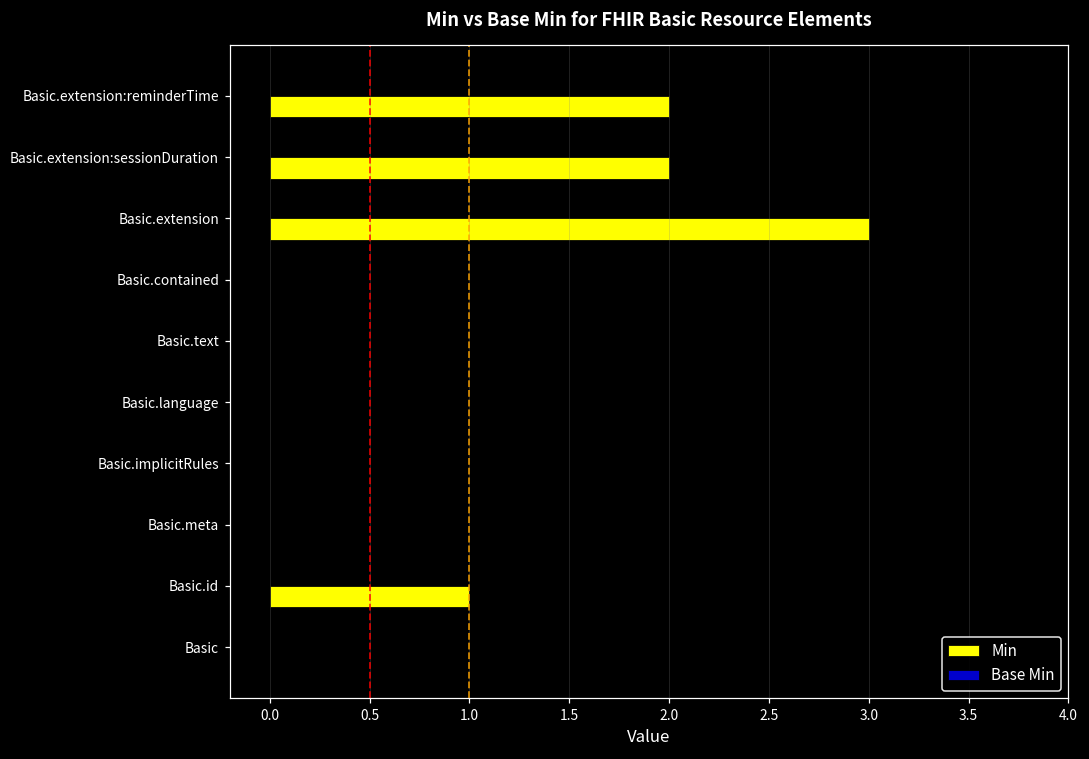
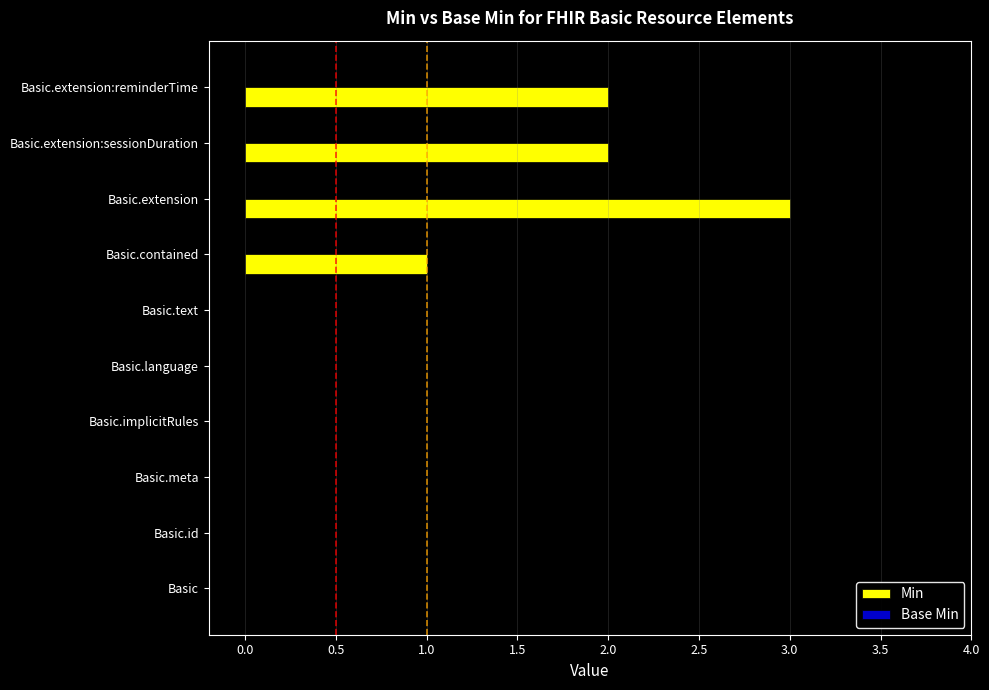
  {
    "Min": {
      "Basic.extension:reminderTime": 2,
      "Basic.extension:sessionDuration": 2,
      "Basic.extension": 3,
-     "Basic.contained": 0,
+     "Basic.contained": 1,
      "Basic.text": 0,
      "Basic.language": 0,
      "Basic.implicitRules": 0,
      "Basic.meta": 0,
-     "Basic.id": 1,
+     "Basic.id": 0,
      "Basic": 0
    },
    "Base Min": {
      "Basic.extension:reminderTime": 0,
      "Basic.extension:sessionDuration": 0,
      "Basic.extension": 0,
      "Basic.contained": 0,
      "Basic.text": 0,
      "Basic.language": 0,
      "Basic.implicitRules": 0,
      "Basic.meta": 0,
      "Basic.id": 0,
      "Basic": 0
    }
  }
